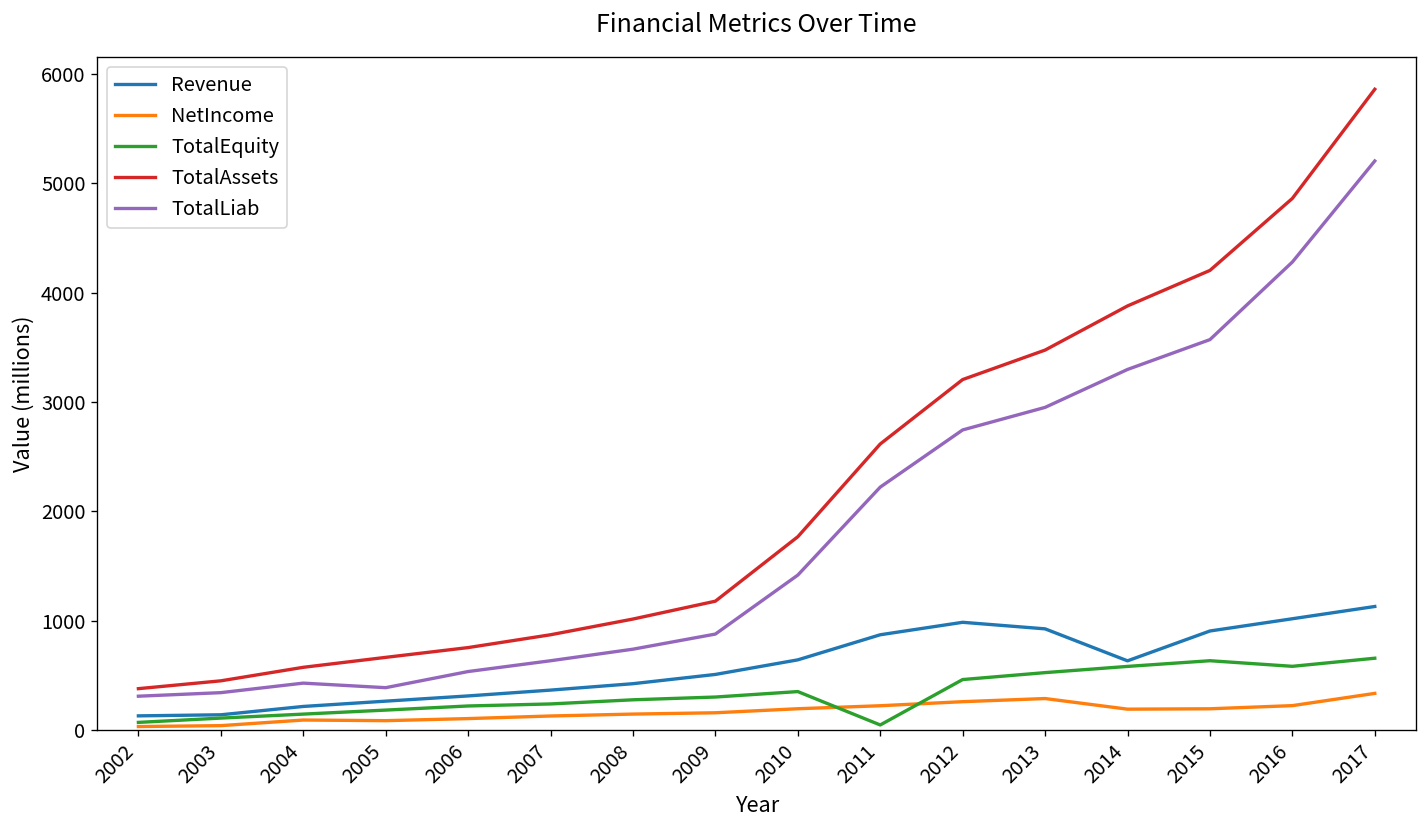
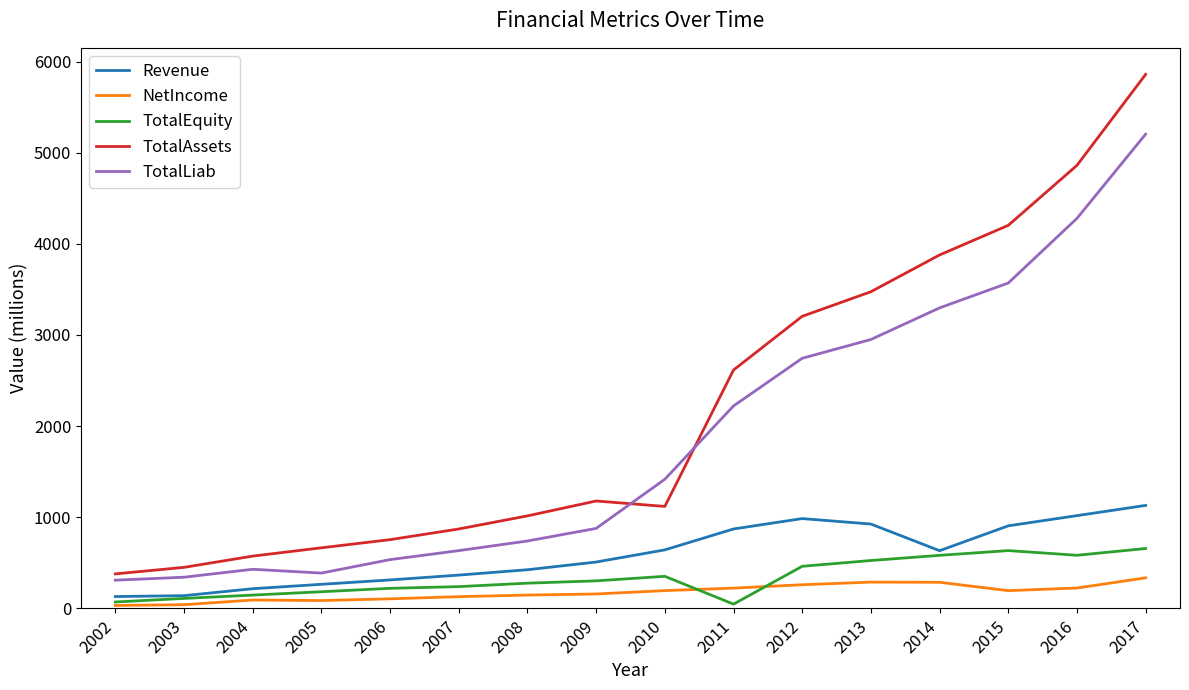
  {
    "Revenue": {
      "2002": 100,
      "2003": 100,
      "2004": 200,
      "2005": 300,
      "2006": 300,
      "2007": 400,
      "2008": 400,
      "2009": 500,
      "2010": 600,
      "2011": 900,
      "2012": 1000,
      "2013": 900,
      "2014": 600,
      "2015": 900,
      "2016": 1000,
      "2017": 1100
    },
    "NetIncome": {
      "2002": 0,
      "2003": 0,
      "2004": 100,
      "2005": 100,
      "2006": 100,
      "2007": 100,
      "2008": 100,
      "2009": 200,
      "2010": 200,
      "2011": 200,
      "2012": 300,
      "2013": 300,
-     "2014": 200,
+     "2014": 300,
      "2015": 200,
      "2016": 200,
      "2017": 300
    },
    "TotalEquity": {
      "2002": 100,
      "2003": 100,
      "2004": 100,
      "2005": 200,
      "2006": 200,
      "2007": 200,
      "2008": 300,
      "2009": 300,
      "2010": 400,
      "2011": 0,
      "2012": 500,
      "2013": 500,
      "2014": 600,
      "2015": 600,
      "2016": 600,
      "2017": 700
    },
    "TotalAssets": {
      "2002": 400,
      "2003": 400,
      "2004": 600,
      "2005": 700,
      "2006": 800,
      "2007": 900,
      "2008": 1000,
      "2009": 1200,
-     "2010": 1800,
+     "2010": 1100,
      "2011": 2600,
      "2012": 3200,
      "2013": 3500,
      "2014": 3900,
      "2015": 4200,
      "2016": 4900,
      "2017": 5900
    },
    "TotalLiab": {
      "2002": 300,
      "2003": 300,
      "2004": 400,
      "2005": 400,
      "2006": 500,
      "2007": 600,
      "2008": 700,
      "2009": 900,
      "2010": 1400,
      "2011": 2200,
      "2012": 2700,
      "2013": 2900,
      "2014": 3300,
      "2015": 3600,
      "2016": 4300,
      "2017": 5200
    }
  }
